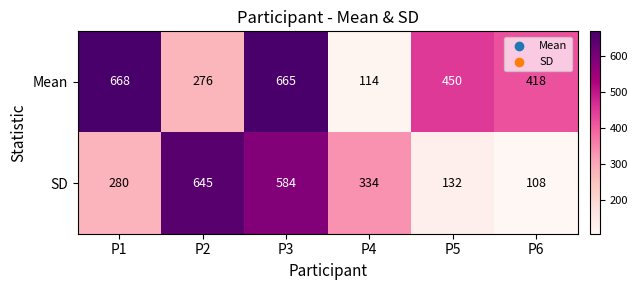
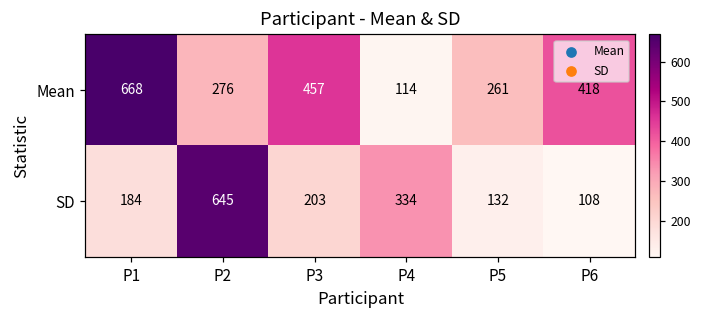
  {
    "Mean": {
      "P1": 668,
      "P2": 276,
-     "P3": 665,
+     "P3": 457,
      "P4": 114,
-     "P5": 450,
+     "P5": 261,
      "P6": 418
    },
    "SD": {
-     "P1": 280,
+     "P1": 184,
      "P2": 645,
-     "P3": 584,
+     "P3": 203,
      "P4": 334,
      "P5": 132,
      "P6": 108
    }
  }
